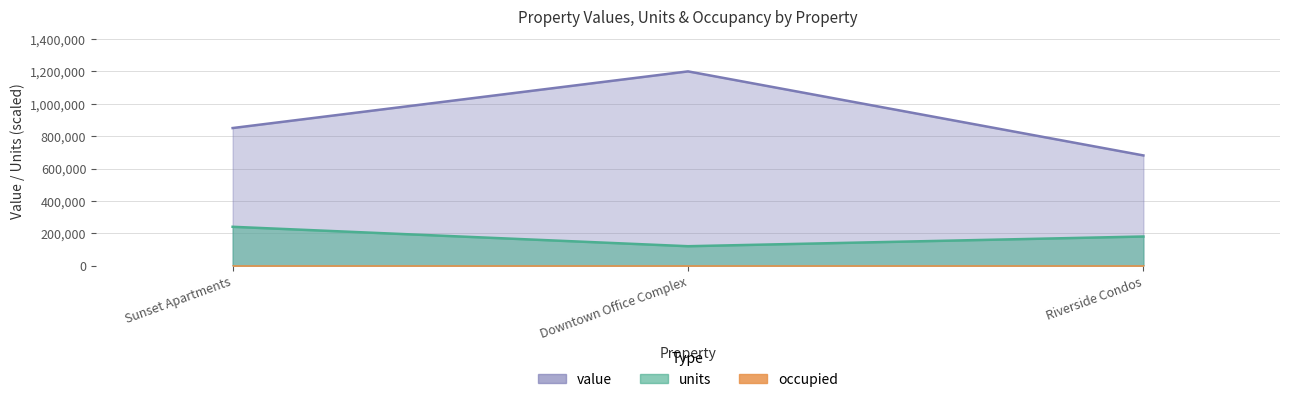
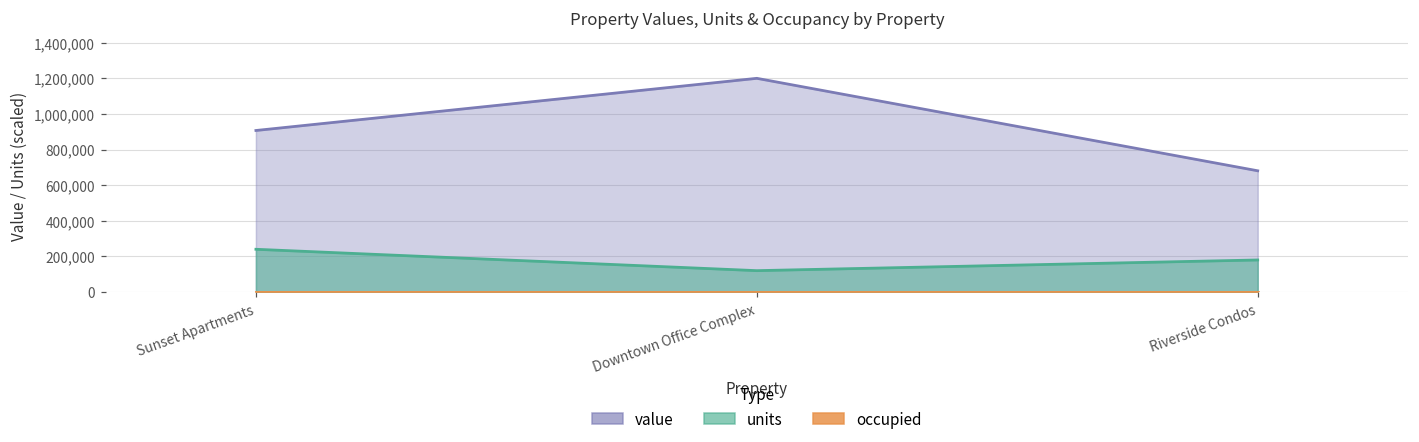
  {
    "value": {
-     "Sunset Apartments": "850,000",
+     "Sunset Apartments": "910,000",
      "Downtown Office Complex": "1,200,000",
      "Riverside Condos": "680,000"
    },
    "units": {
      "Sunset Apartments": "240,000",
      "Downtown Office Complex": "120,000",
      "Riverside Condos": "180,000"
    },
    "occupied": {
      "Sunset Apartments": "0",
      "Downtown Office Complex": "0",
      "Riverside Condos": "0"
    }
  }
